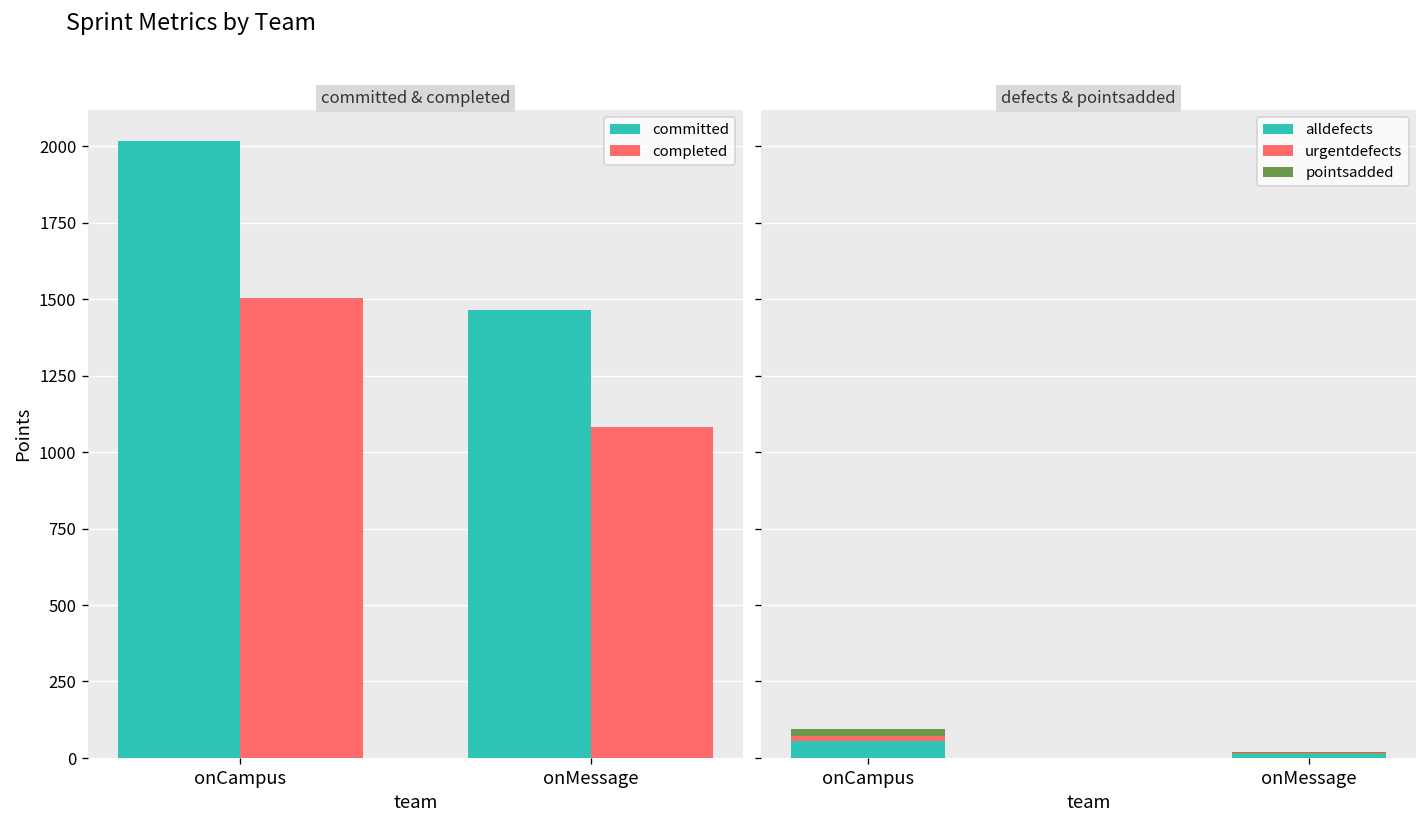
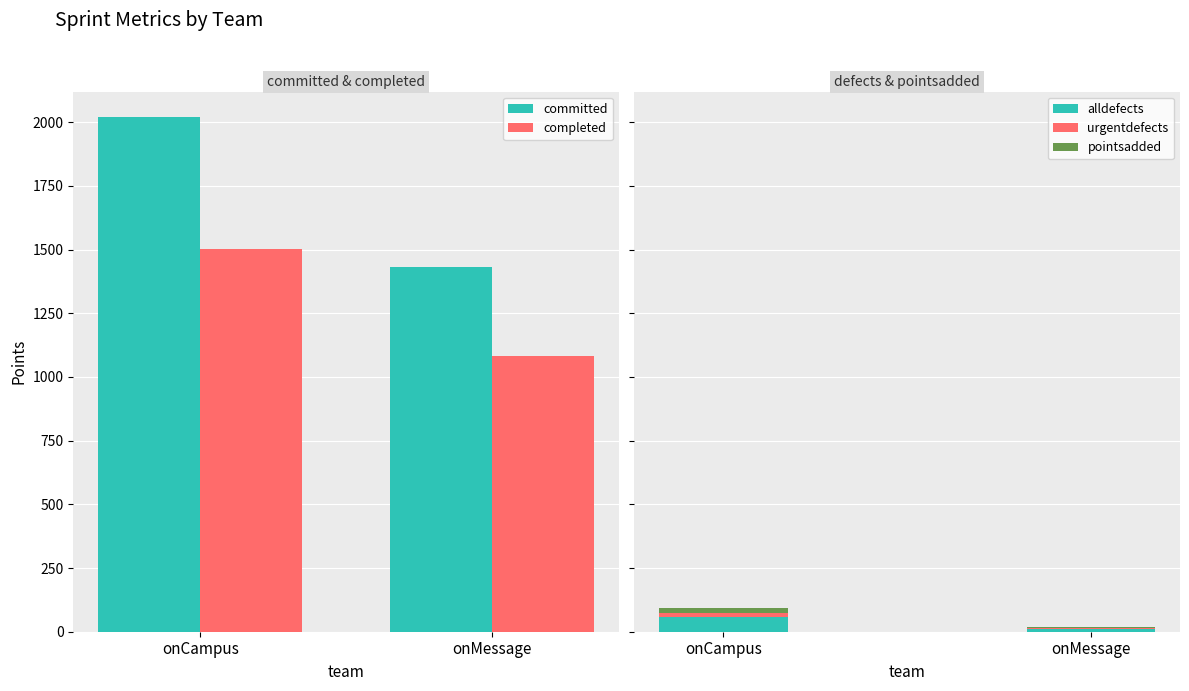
  {
    "committed & completed": {
      "committed": {
        "onCampus": 2020,
-       "onMessage": 1460
+       "onMessage": 1430
      },
      "completed": {
        "onCampus": 1500,
        "onMessage": 1080
      }
    }
  }
